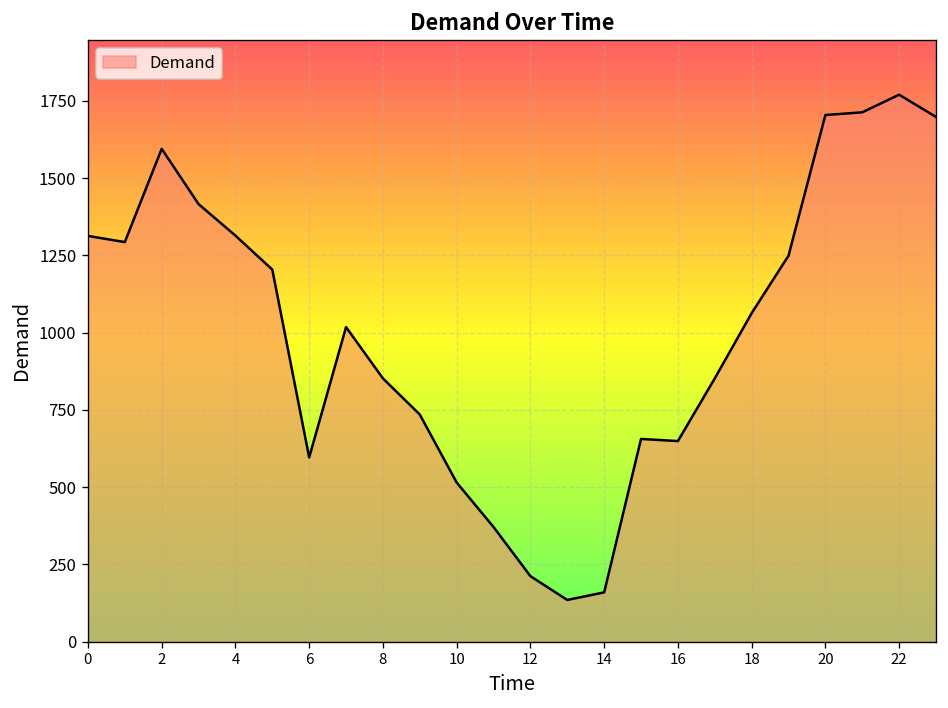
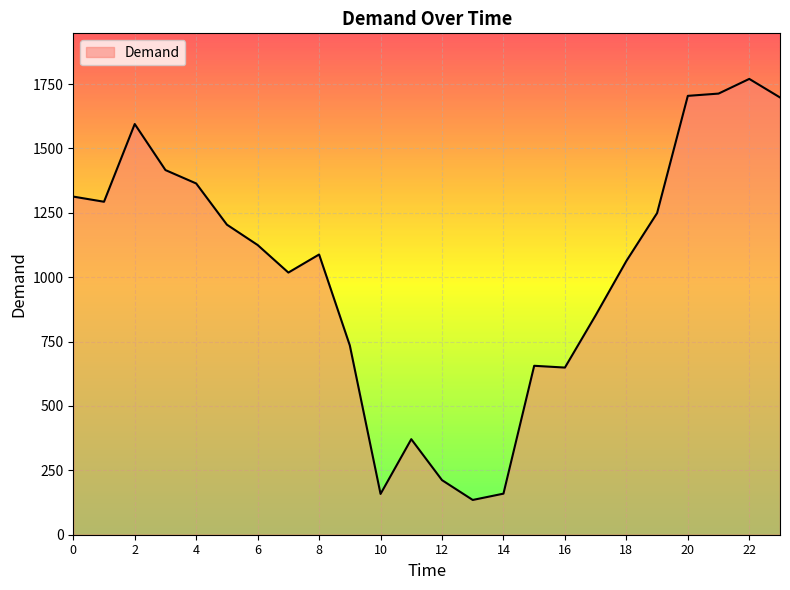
  {
    "0": 1310,
    "2": 1590,
-   "4": 1310,
-   "6": 600,
-   "8": 850,
-   "10": 520,
+   "4": 1360,
+   "6": 1130,
+   "8": 1090,
+   "10": 160,
    "12": 210,
    "14": 160,
    "16": 650,
    "18": 1060,
    "20": 1700,
    "22": 1770
  }
